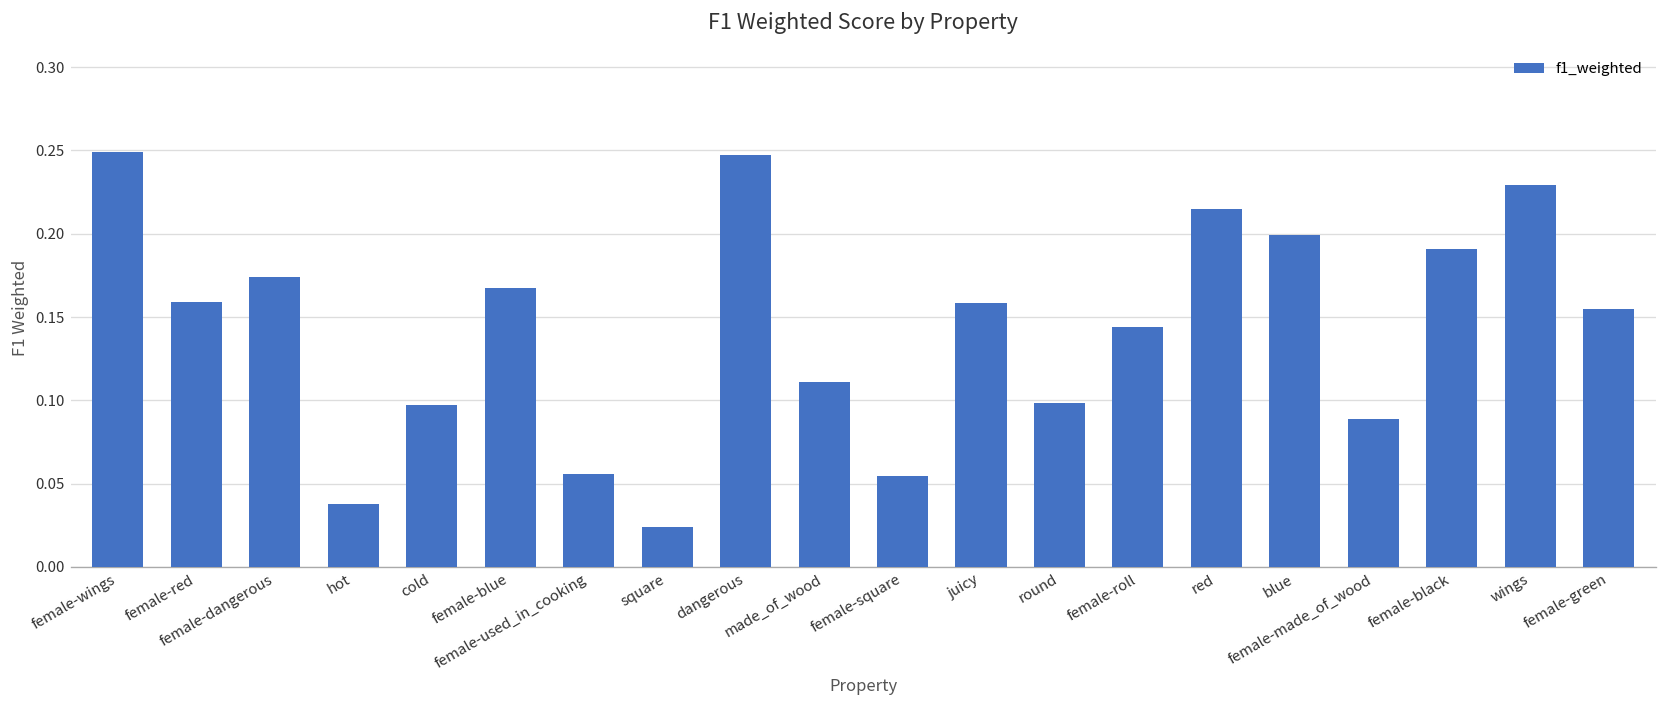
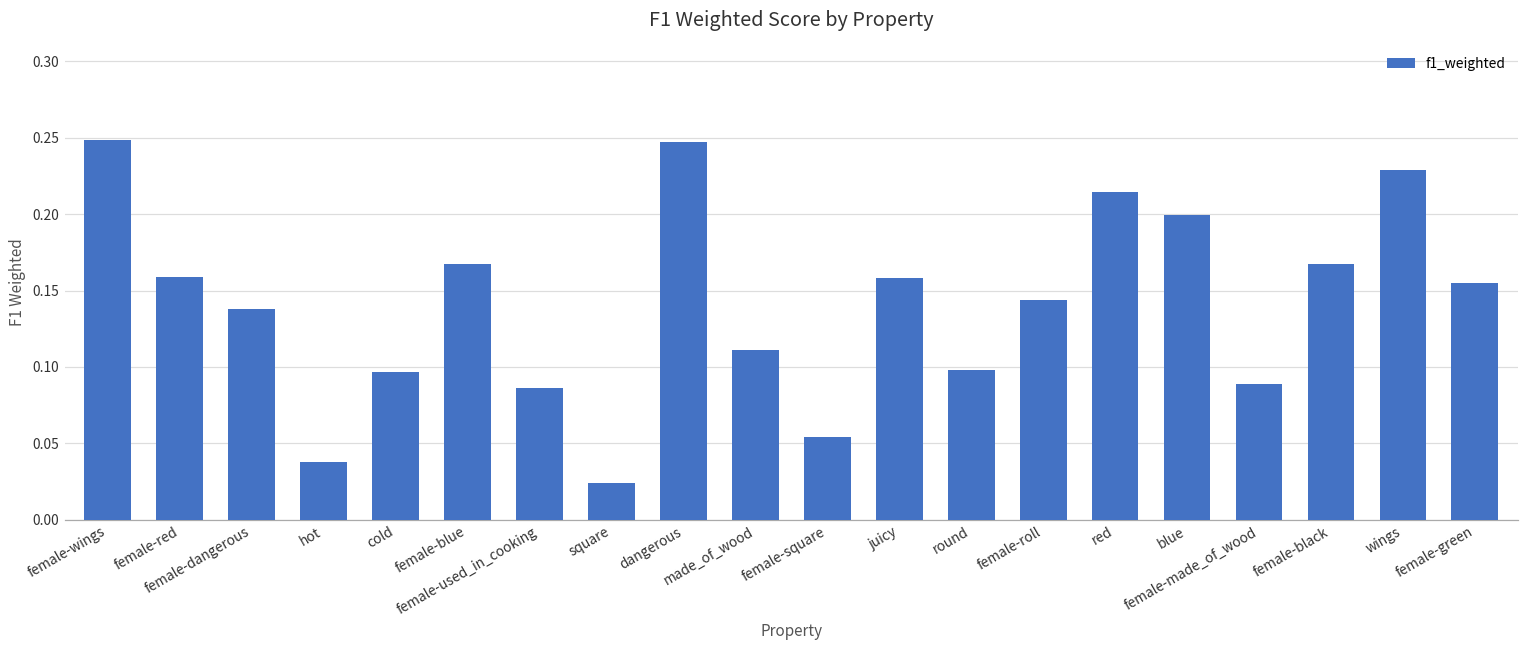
  {
    "female-wings": 0.249,
    "female-red": 0.159,
-   "female-dangerous": 0.174,
+   "female-dangerous": 0.138,
    "hot": 0.038,
    "cold": 0.097,
    "female-blue": 0.167,
-   "female-used_in_cooking": 0.056,
+   "female-used_in_cooking": 0.086,
    "square": 0.024,
    "dangerous": 0.247,
    "made_of_wood": 0.111,
    "female-square": 0.054,
    "juicy": 0.159,
    "round": 0.098,
    "female-roll": 0.144,
    "red": 0.215,
    "blue": 0.199,
    "female-made_of_wood": 0.089,
-   "female-black": 0.191,
+   "female-black": 0.167,
    "wings": 0.229,
    "female-green": 0.155
  }
